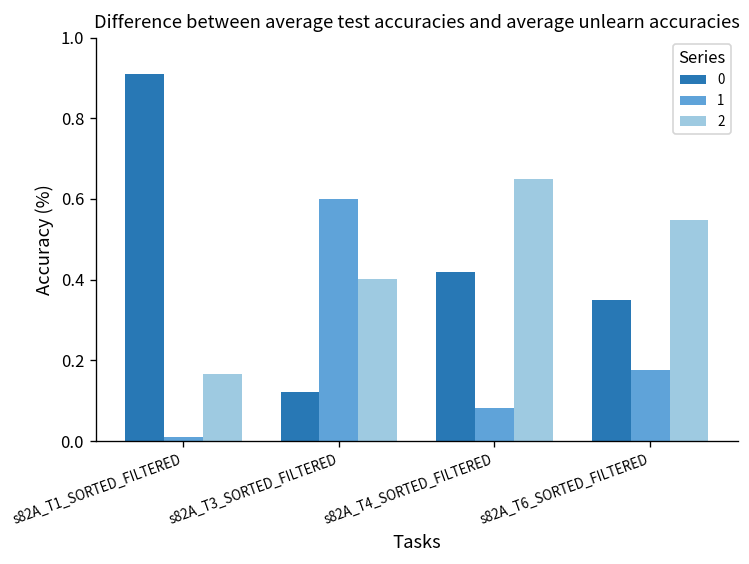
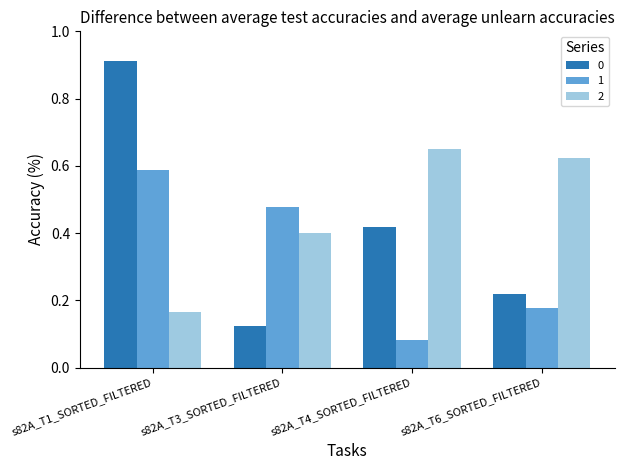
  {
    "0": {
      "s82A_T1_SORTED_FILTERED": 0.91,
      "s82A_T3_SORTED_FILTERED": 0.12,
      "s82A_T4_SORTED_FILTERED": 0.42,
-     "s82A_T6_SORTED_FILTERED": 0.35
+     "s82A_T6_SORTED_FILTERED": 0.22
    },
    "1": {
-     "s82A_T1_SORTED_FILTERED": 0.01,
-     "s82A_T3_SORTED_FILTERED": 0.60,
+     "s82A_T1_SORTED_FILTERED": 0.59,
+     "s82A_T3_SORTED_FILTERED": 0.48,
      "s82A_T4_SORTED_FILTERED": 0.08,
      "s82A_T6_SORTED_FILTERED": 0.18
    },
    "2": {
      "s82A_T1_SORTED_FILTERED": 0.17,
      "s82A_T3_SORTED_FILTERED": 0.40,
      "s82A_T4_SORTED_FILTERED": 0.65,
-     "s82A_T6_SORTED_FILTERED": 0.55
+     "s82A_T6_SORTED_FILTERED": 0.62
    }
  }
